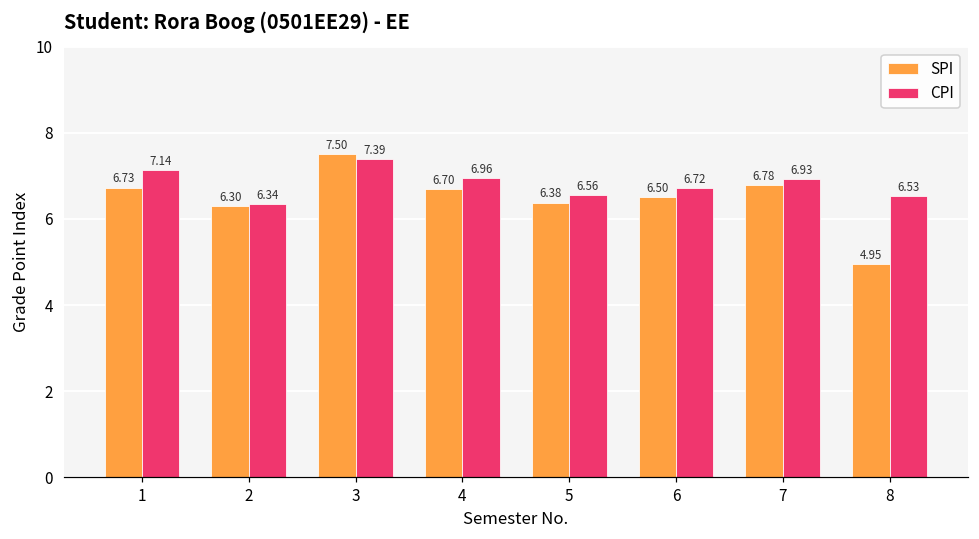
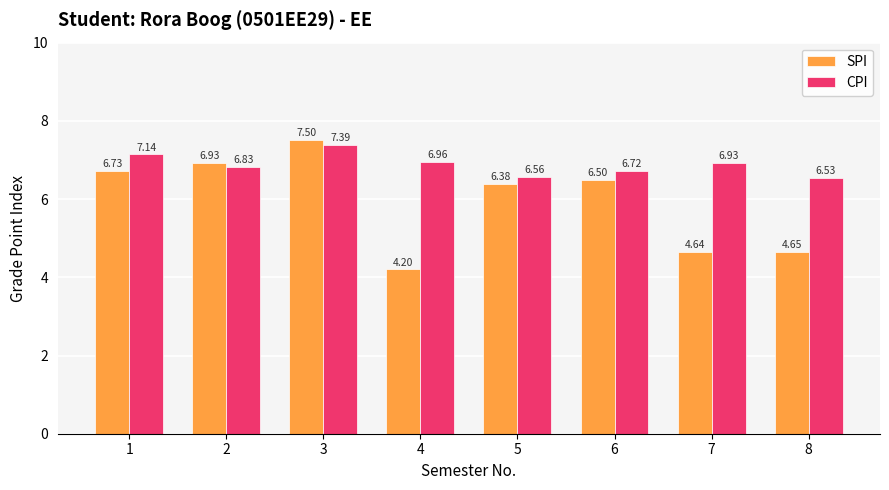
  {
    "SPI": {
      "1": 6.73,
-     "2": 6.30,
+     "2": 6.93,
      "3": 7.50,
-     "4": 6.70,
+     "4": 4.20,
      "5": 6.38,
      "6": 6.50,
-     "7": 6.78,
-     "8": 4.95
+     "7": 4.64,
+     "8": 4.65
    },
    "CPI": {
      "1": 7.14,
-     "2": 6.34,
+     "2": 6.83,
      "3": 7.39,
      "4": 6.96,
      "5": 6.56,
      "6": 6.72,
      "7": 6.93,
      "8": 6.53
    }
  }
